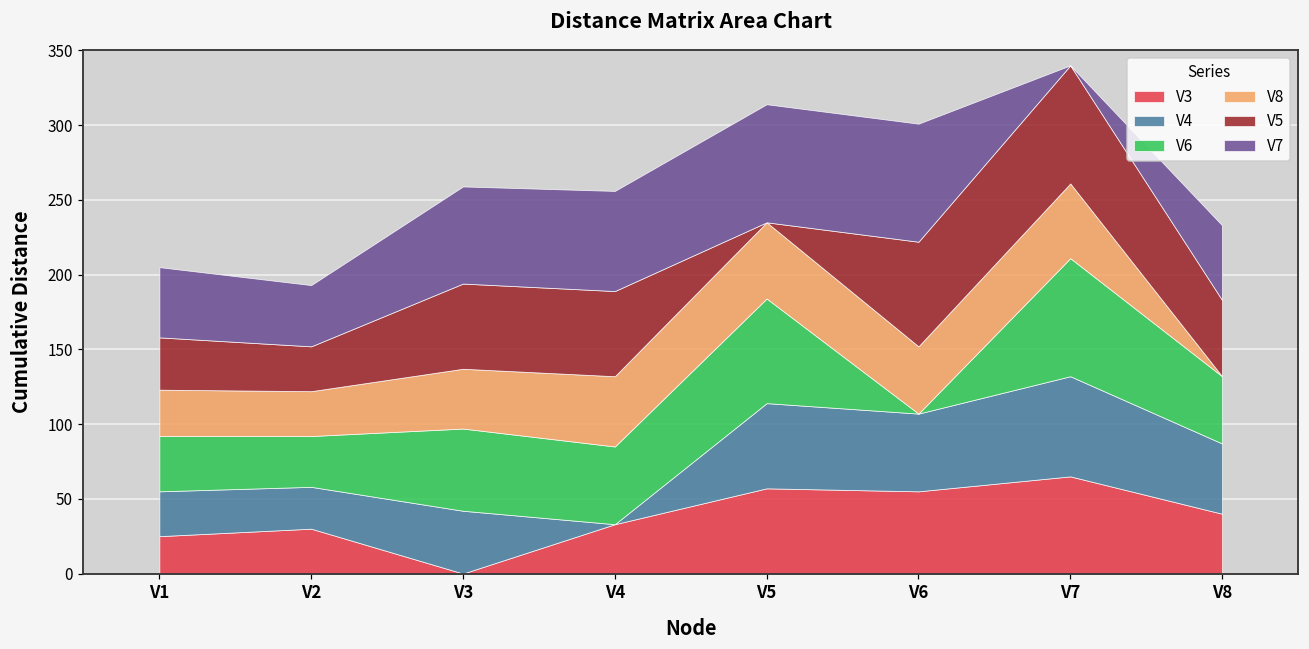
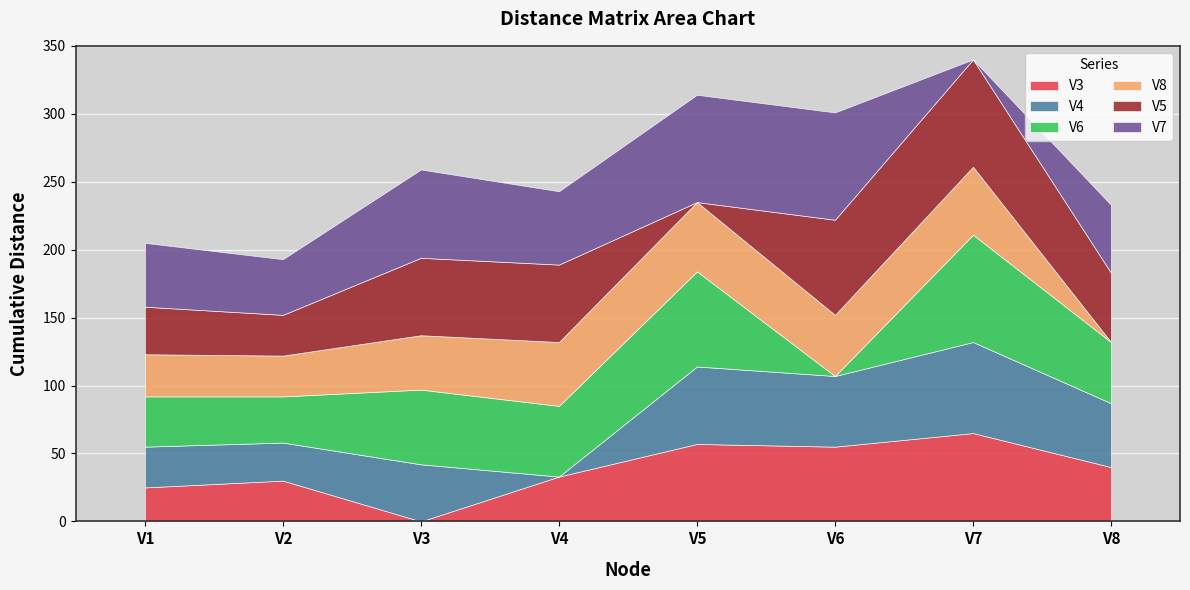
  {
    "V3": {
      "V1": 25,
      "V2": 30,
      "V3": 0,
      "V5": 57,
      "V6": 55,
      "V7": 65,
      "V8": 40
    },
    "V4": {
      "V1": 30,
      "V2": 28,
      "V3": 42,
      "V5": 57,
      "V7": 67,
      "V8": 47
    },
    "V6": {
      "V1": 37,
      "V2": 34,
      "V3": 55,
      "V4": 52,
      "V5": 70,
      "V7": 79
    },
    "V8": {
      "V1": 31,
      "V2": 30,
      "V3": 40,
      "V4": 47,
      "V6": 45,
      "V7": 50
    },
    "V5": {
      "V1": 35,
      "V2": 30,
      "V3": 57,
      "V4": 57,
      "V6": 70,
      "V8": 51
    },
    "V7": {
      "V1": 47,
      "V2": 41,
      "V3": 65,
-     "V4": 67,
+     "V4": 54,
      "V5": 79,
      "V6": 79,
      "V8": 50
    }
  }
